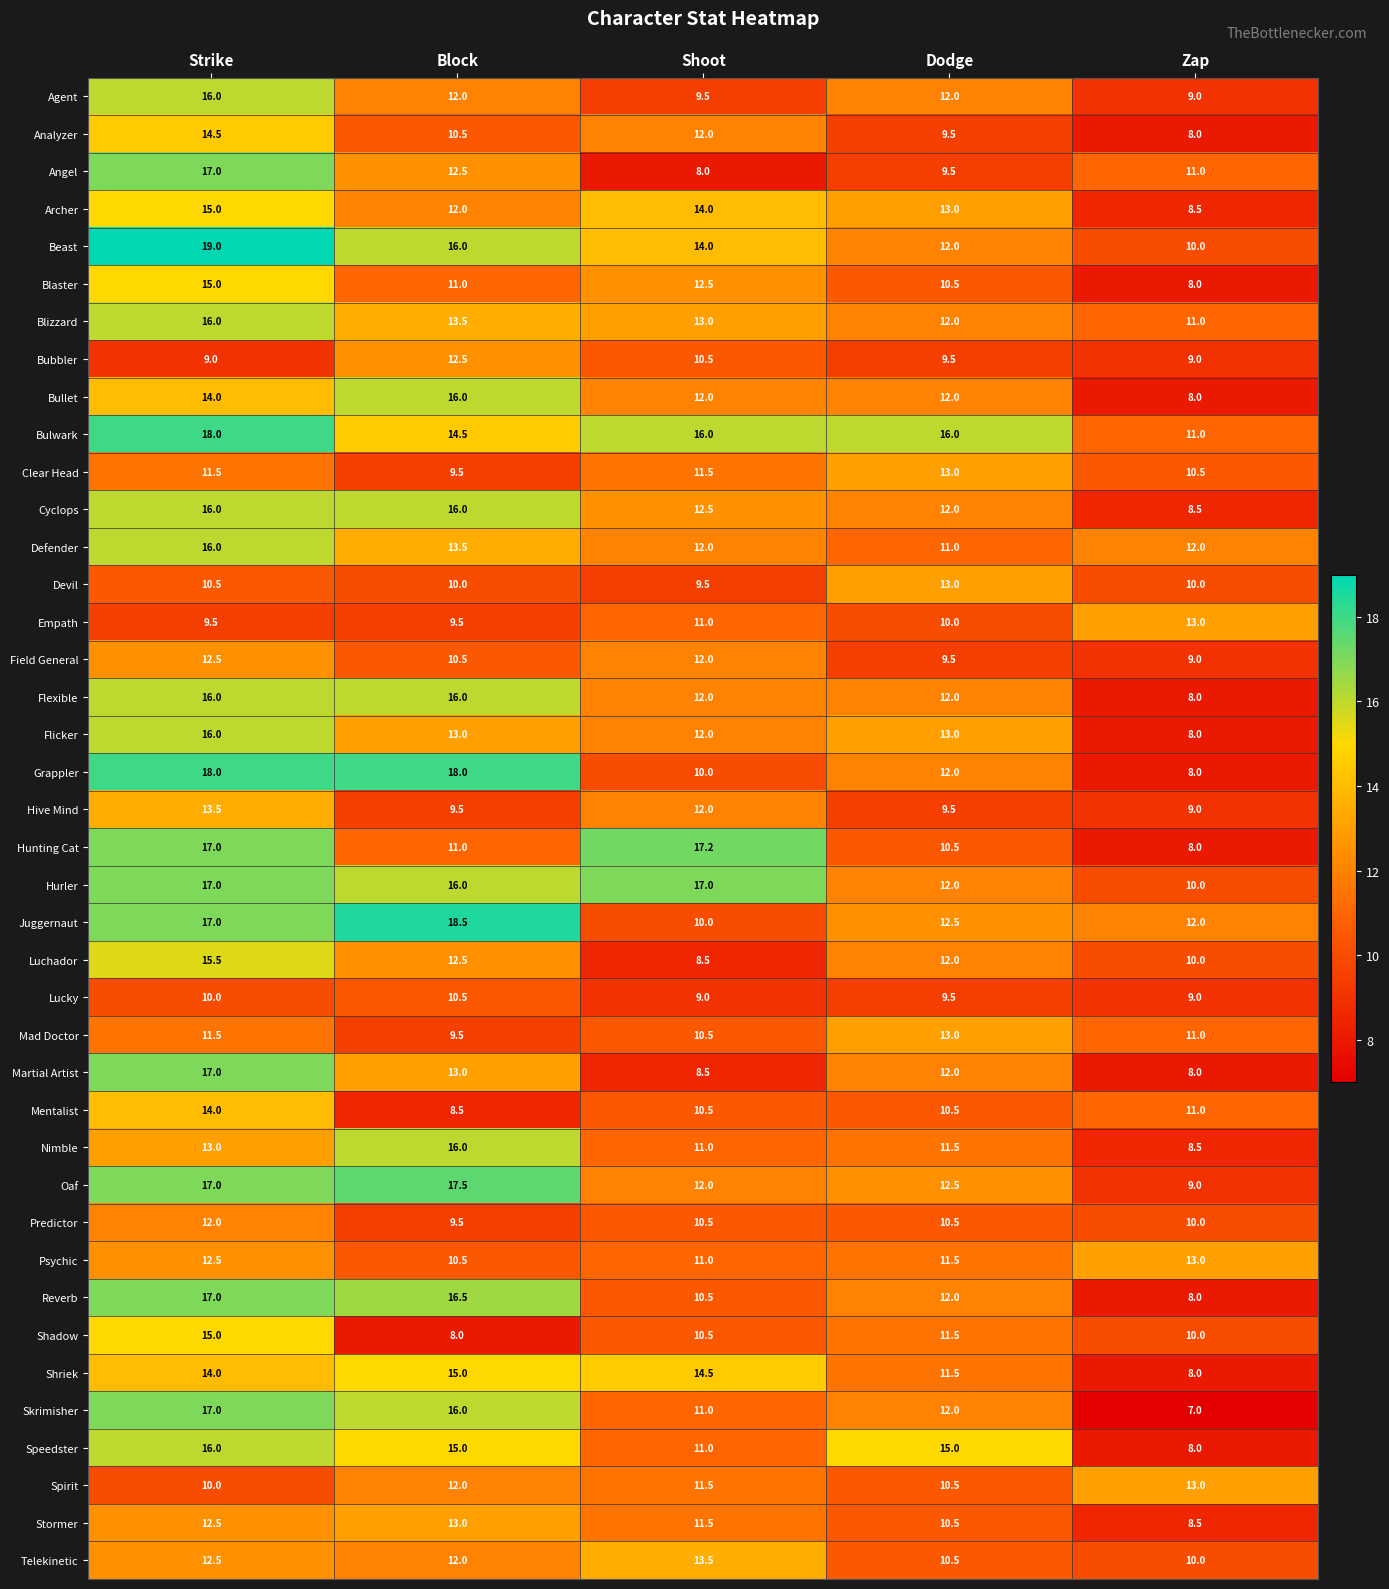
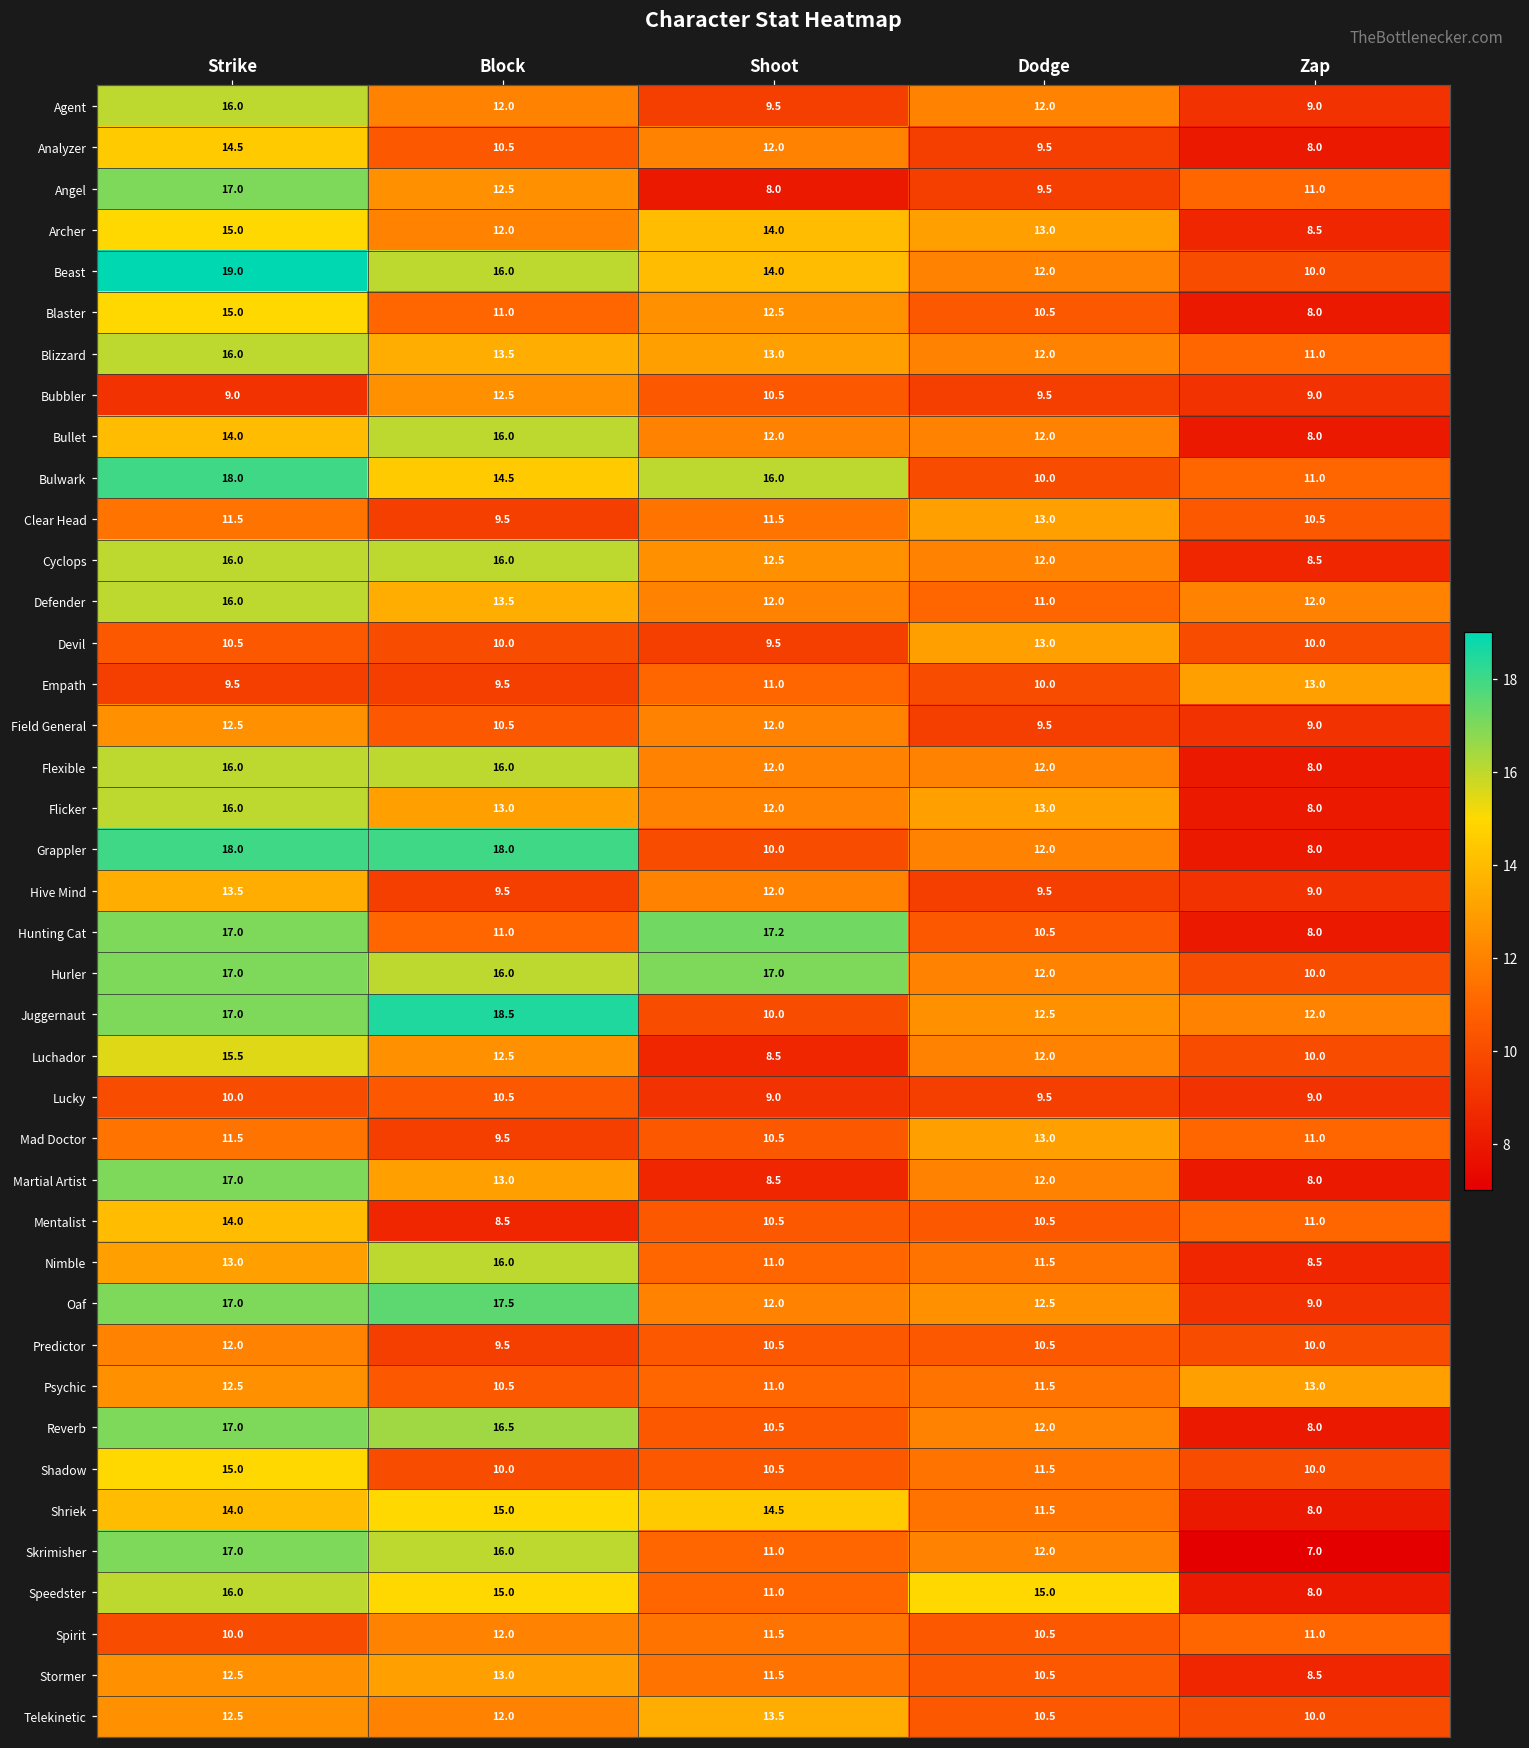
  {
    "Agent": {
      "Strike": 16.0,
      "Block": 12.0,
      "Shoot": 9.5,
      "Dodge": 12.0,
      "Zap": 9.0
    },
    "Analyzer": {
      "Strike": 14.5,
      "Block": 10.5,
      "Shoot": 12.0,
      "Dodge": 9.5,
      "Zap": 8.0
    },
    "Angel": {
      "Strike": 17.0,
      "Block": 12.5,
      "Shoot": 8.0,
      "Dodge": 9.5,
      "Zap": 11.0
    },
    "Archer": {
      "Strike": 15.0,
      "Block": 12.0,
      "Shoot": 14.0,
      "Dodge": 13.0,
      "Zap": 8.5
    },
    "Beast": {
      "Strike": 19.0,
      "Block": 16.0,
      "Shoot": 14.0,
      "Dodge": 12.0,
      "Zap": 10.0
    },
    "Blaster": {
      "Strike": 15.0,
      "Block": 11.0,
      "Shoot": 12.5,
      "Dodge": 10.5,
      "Zap": 8.0
    },
    "Blizzard": {
      "Strike": 16.0,
      "Block": 13.5,
      "Shoot": 13.0,
      "Dodge": 12.0,
      "Zap": 11.0
    },
    "Bubbler": {
      "Strike": 9.0,
      "Block": 12.5,
      "Shoot": 10.5,
      "Dodge": 9.5,
      "Zap": 9.0
    },
    "Bullet": {
      "Strike": 14.0,
      "Block": 16.0,
      "Shoot": 12.0,
      "Dodge": 12.0,
      "Zap": 8.0
    },
    "Bulwark": {
      "Strike": 18.0,
      "Block": 14.5,
      "Shoot": 16.0,
-     "Dodge": 16.0,
+     "Dodge": 10.0,
      "Zap": 11.0
    },
    "Clear Head": {
      "Strike": 11.5,
      "Block": 9.5,
      "Shoot": 11.5,
      "Dodge": 13.0,
      "Zap": 10.5
    },
    "Cyclops": {
      "Strike": 16.0,
      "Block": 16.0,
      "Shoot": 12.5,
      "Dodge": 12.0,
      "Zap": 8.5
    },
    "Defender": {
      "Strike": 16.0,
      "Block": 13.5,
      "Shoot": 12.0,
      "Dodge": 11.0,
      "Zap": 12.0
    },
    "Devil": {
      "Strike": 10.5,
      "Block": 10.0,
      "Shoot": 9.5,
      "Dodge": 13.0,
      "Zap": 10.0
    },
    "Empath": {
      "Strike": 9.5,
      "Block": 9.5,
      "Shoot": 11.0,
      "Dodge": 10.0,
      "Zap": 13.0
    },
    "Field General": {
      "Strike": 12.5,
      "Block": 10.5,
      "Shoot": 12.0,
      "Dodge": 9.5,
      "Zap": 9.0
    },
    "Flexible": {
      "Strike": 16.0,
      "Block": 16.0,
      "Shoot": 12.0,
      "Dodge": 12.0,
      "Zap": 8.0
    },
    "Flicker": {
      "Strike": 16.0,
      "Block": 13.0,
      "Shoot": 12.0,
      "Dodge": 13.0,
      "Zap": 8.0
    },
    "Grappler": {
      "Strike": 18.0,
      "Block": 18.0,
      "Shoot": 10.0,
      "Dodge": 12.0,
      "Zap": 8.0
    },
    "Hive Mind": {
      "Strike": 13.5,
      "Block": 9.5,
      "Shoot": 12.0,
      "Dodge": 9.5,
      "Zap": 9.0
    },
    "Hunting Cat": {
      "Strike": 17.0,
      "Block": 11.0,
      "Shoot": 17.2,
      "Dodge": 10.5,
      "Zap": 8.0
    },
    "Hurler": {
      "Strike": 17.0,
      "Block": 16.0,
      "Shoot": 17.0,
      "Dodge": 12.0,
      "Zap": 10.0
    },
    "Juggernaut": {
      "Strike": 17.0,
      "Block": 18.5,
      "Shoot": 10.0,
      "Dodge": 12.5,
      "Zap": 12.0
    },
    "Luchador": {
      "Strike": 15.5,
      "Block": 12.5,
      "Shoot": 8.5,
      "Dodge": 12.0,
      "Zap": 10.0
    },
    "Lucky": {
      "Strike": 10.0,
      "Block": 10.5,
      "Shoot": 9.0,
      "Dodge": 9.5,
      "Zap": 9.0
    },
    "Mad Doctor": {
      "Strike": 11.5,
      "Block": 9.5,
      "Shoot": 10.5,
      "Dodge": 13.0,
      "Zap": 11.0
    },
    "Martial Artist": {
      "Strike": 17.0,
      "Block": 13.0,
      "Shoot": 8.5,
      "Dodge": 12.0,
      "Zap": 8.0
    },
    "Mentalist": {
      "Strike": 14.0,
      "Block": 8.5,
      "Shoot": 10.5,
      "Dodge": 10.5,
      "Zap": 11.0
    },
    "Nimble": {
      "Strike": 13.0,
      "Block": 16.0,
      "Shoot": 11.0,
      "Dodge": 11.5,
      "Zap": 8.5
    },
    "Oaf": {
      "Strike": 17.0,
      "Block": 17.5,
      "Shoot": 12.0,
      "Dodge": 12.5,
      "Zap": 9.0
    },
    "Predictor": {
      "Strike": 12.0,
      "Block": 9.5,
      "Shoot": 10.5,
      "Dodge": 10.5,
      "Zap": 10.0
    },
    "Psychic": {
      "Strike": 12.5,
      "Block": 10.5,
      "Shoot": 11.0,
      "Dodge": 11.5,
      "Zap": 13.0
    },
    "Reverb": {
      "Strike": 17.0,
      "Block": 16.5,
      "Shoot": 10.5,
      "Dodge": 12.0,
      "Zap": 8.0
    },
    "Shadow": {
      "Strike": 15.0,
-     "Block": 8.0,
+     "Block": 10.0,
      "Shoot": 10.5,
      "Dodge": 11.5,
      "Zap": 10.0
    },
    "Shriek": {
      "Strike": 14.0,
      "Block": 15.0,
      "Shoot": 14.5,
      "Dodge": 11.5,
      "Zap": 8.0
    },
    "Skrimisher": {
      "Strike": 17.0,
      "Block": 16.0,
      "Shoot": 11.0,
      "Dodge": 12.0,
      "Zap": 7.0
    },
    "Speedster": {
      "Strike": 16.0,
      "Block": 15.0,
      "Shoot": 11.0,
      "Dodge": 15.0,
      "Zap": 8.0
    },
    "Spirit": {
      "Strike": 10.0,
      "Block": 12.0,
      "Shoot": 11.5,
      "Dodge": 10.5,
-     "Zap": 13.0
+     "Zap": 11.0
    },
    "Stormer": {
      "Strike": 12.5,
      "Block": 13.0,
      "Shoot": 11.5,
      "Dodge": 10.5,
      "Zap": 8.5
    },
    "Telekinetic": {
      "Strike": 12.5,
      "Block": 12.0,
      "Shoot": 13.5,
      "Dodge": 10.5,
      "Zap": 10.0
    }
  }
